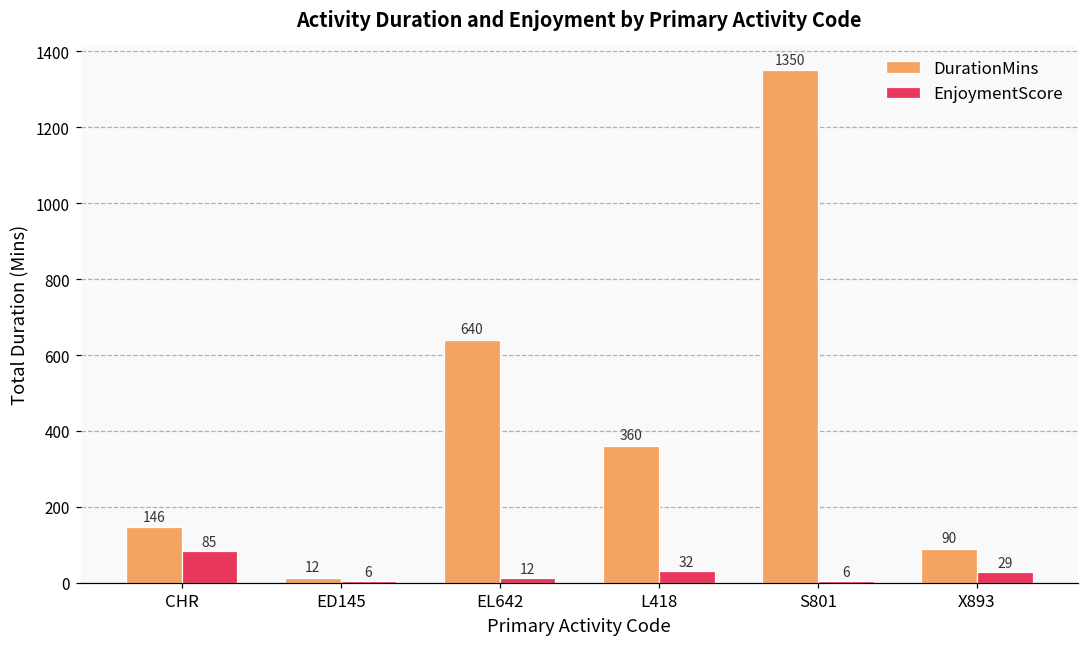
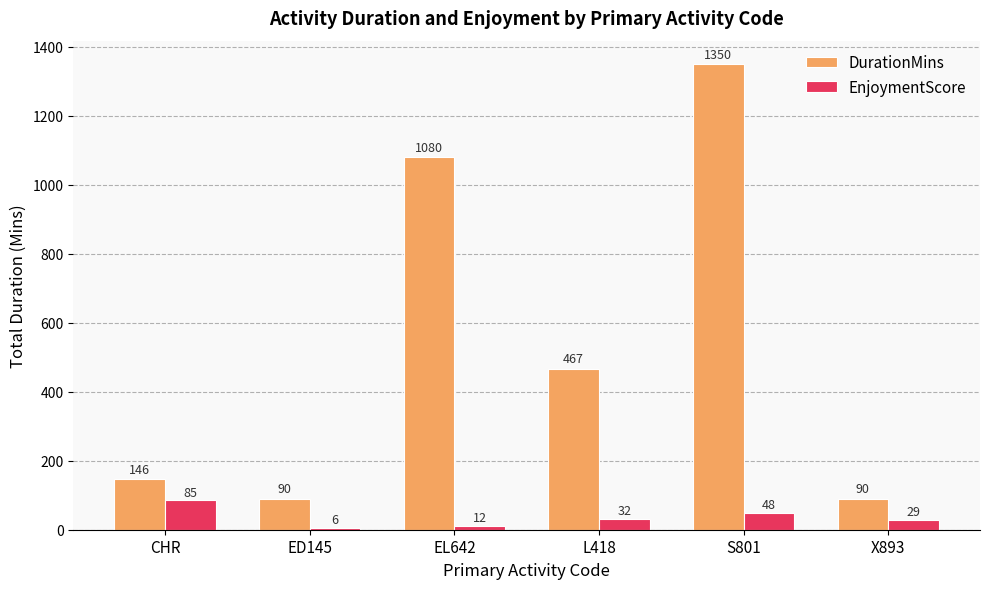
  {
    "DurationMins": {
      "CHR": 146,
-     "ED145": 12,
-     "EL642": 640,
-     "L418": 360,
+     "ED145": 90,
+     "EL642": 1080,
+     "L418": 467,
      "S801": 1350,
      "X893": 90
    },
    "EnjoymentScore": {
      "CHR": 85,
      "ED145": 6,
      "EL642": 12,
      "L418": 32,
-     "S801": 6,
+     "S801": 48,
      "X893": 29
    }
  }
